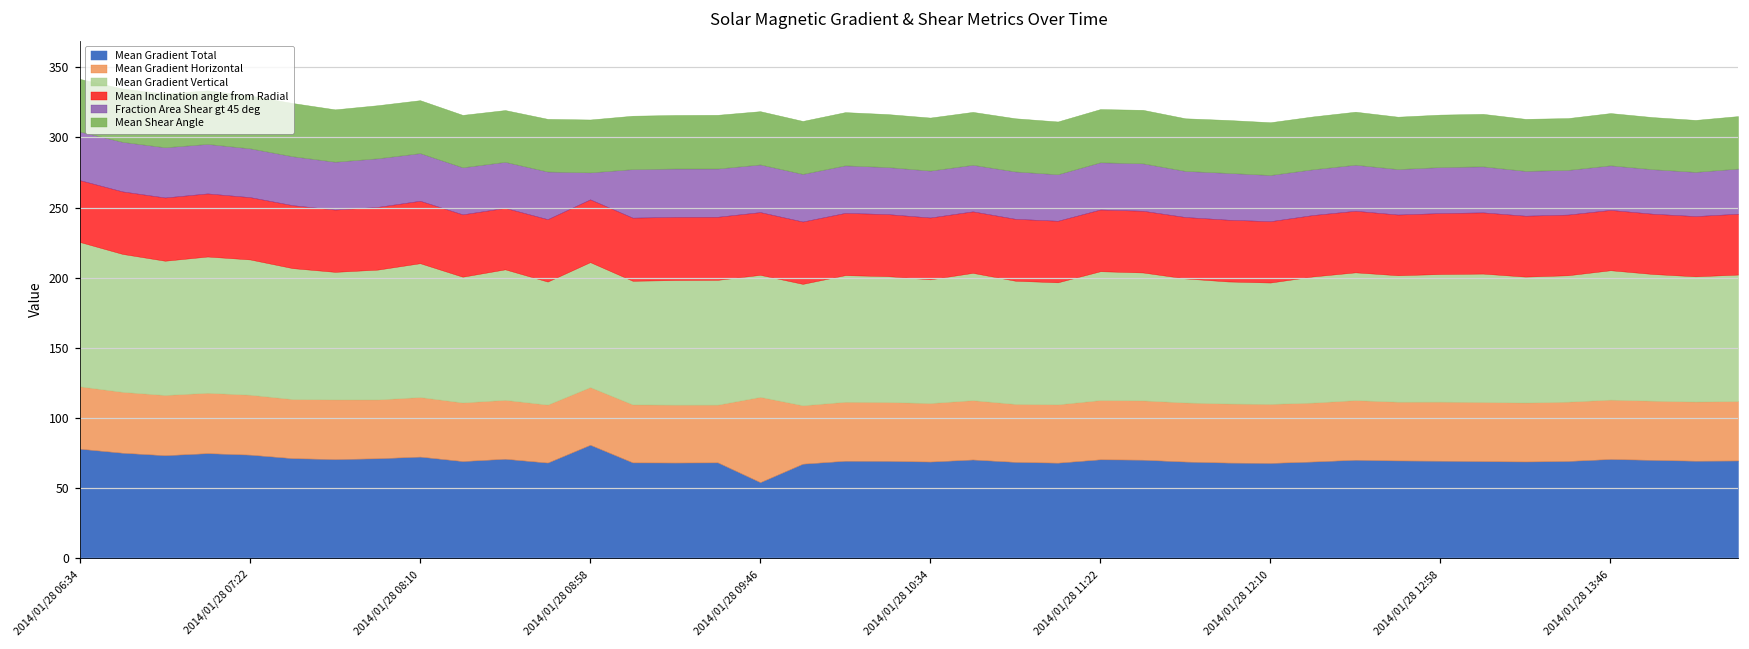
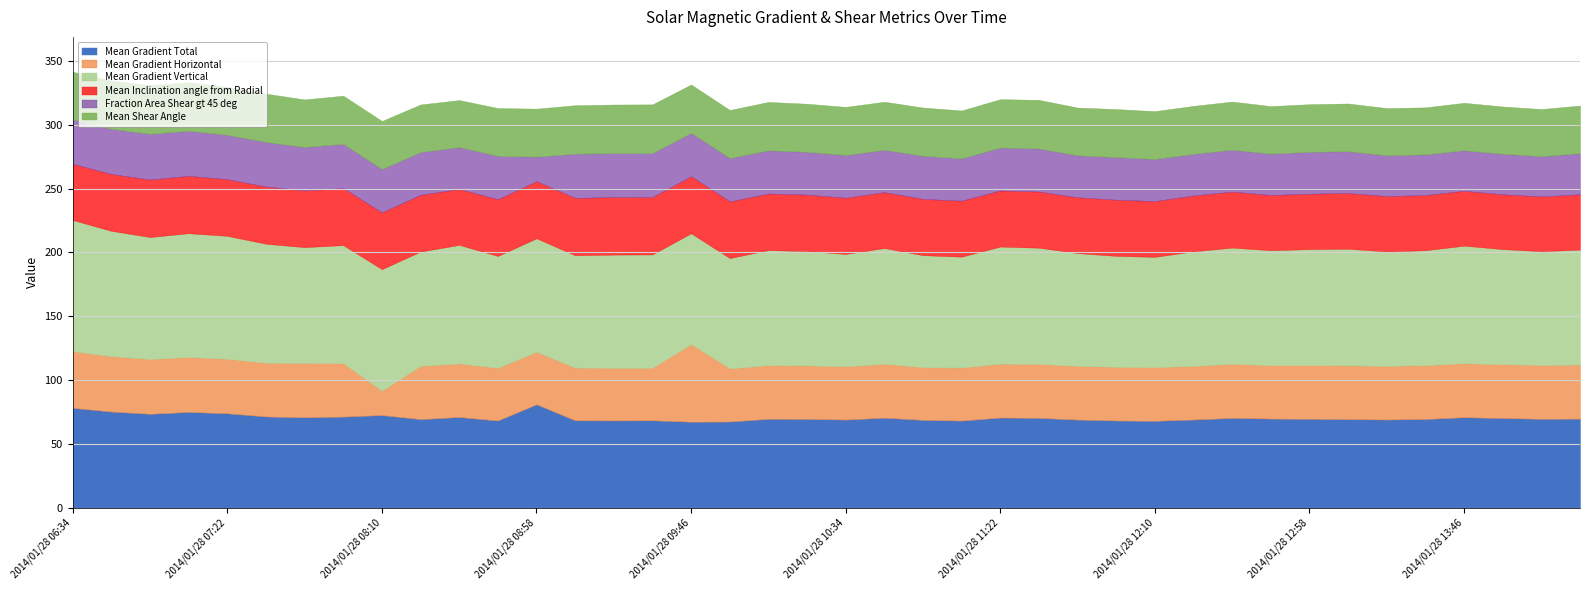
  {
    "Mean Gradient Total": {
      "2014/01/28 06:34": 78,
      "2014/01/28 07:22": 74,
      "2014/01/28 08:10": 73,
      "2014/01/28 08:58": 81,
-     "2014/01/28 09:46": 54,
+     "2014/01/28 09:46": 67,
      "2014/01/28 10:34": 69,
      "2014/01/28 11:22": 71,
      "2014/01/28 12:10": 68,
      "2014/01/28 12:58": 70,
      "2014/01/28 13:46": 71
    },
    "Mean Gradient Horizontal": {
      "2014/01/28 06:34": 44,
      "2014/01/28 07:22": 43,
-     "2014/01/28 08:10": 42,
+     "2014/01/28 08:10": 19,
      "2014/01/28 08:58": 41,
      "2014/01/28 09:46": 61,
      "2014/01/28 10:34": 42,
      "2014/01/28 11:22": 42,
      "2014/01/28 12:10": 42,
      "2014/01/28 12:58": 42,
      "2014/01/28 13:46": 42
    },
    "Mean Gradient Vertical": {
      "2014/01/28 06:34": 103,
      "2014/01/28 07:22": 96,
      "2014/01/28 08:10": 95,
      "2014/01/28 08:58": 89,
      "2014/01/28 09:46": 87,
      "2014/01/28 10:34": 88,
      "2014/01/28 11:22": 92,
      "2014/01/28 12:10": 86,
      "2014/01/28 12:58": 91,
      "2014/01/28 13:46": 92
    },
    "Mean Inclination angle from Radial": {
      "2014/01/28 06:34": 44,
      "2014/01/28 07:22": 44,
      "2014/01/28 08:10": 44,
      "2014/01/28 08:58": 45,
      "2014/01/28 09:46": 45,
      "2014/01/28 10:34": 44,
      "2014/01/28 11:22": 44,
      "2014/01/28 12:10": 44,
      "2014/01/28 12:58": 43,
      "2014/01/28 13:46": 43
    },
    "Fraction Area Shear gt 45 deg": {
      "2014/01/28 06:34": 35,
      "2014/01/28 07:22": 35,
      "2014/01/28 08:10": 34,
      "2014/01/28 08:58": 19,
      "2014/01/28 09:46": 34,
      "2014/01/28 10:34": 33,
      "2014/01/28 11:22": 34,
      "2014/01/28 12:10": 33,
      "2014/01/28 12:58": 33,
      "2014/01/28 13:46": 32
    },
    "Mean Shear Angle": {
      "2014/01/28 06:34": 37,
      "2014/01/28 08:10": 38,
      "2014/01/28 08:58": 38,
      "2014/01/28 09:46": 38,
      "2014/01/28 10:34": 38,
      "2014/01/28 11:22": 38,
      "2014/01/28 12:10": 38,
      "2014/01/28 12:58": 37,
      "2014/01/28 13:46": 37
    }
  }
